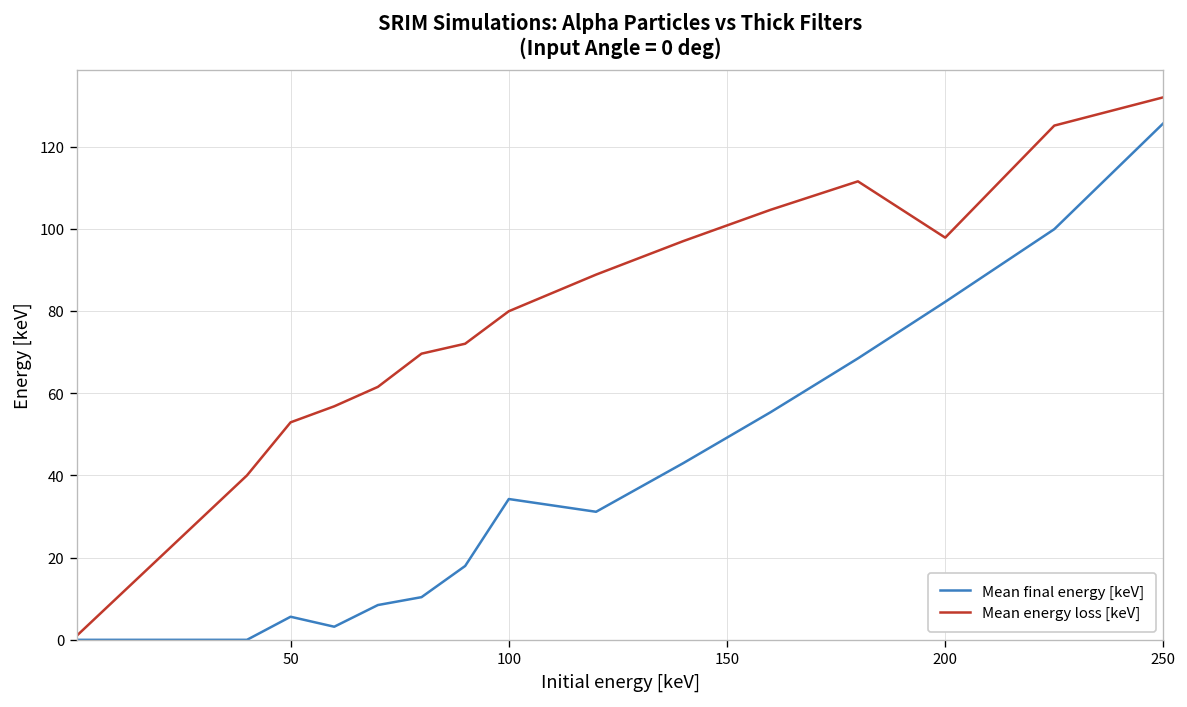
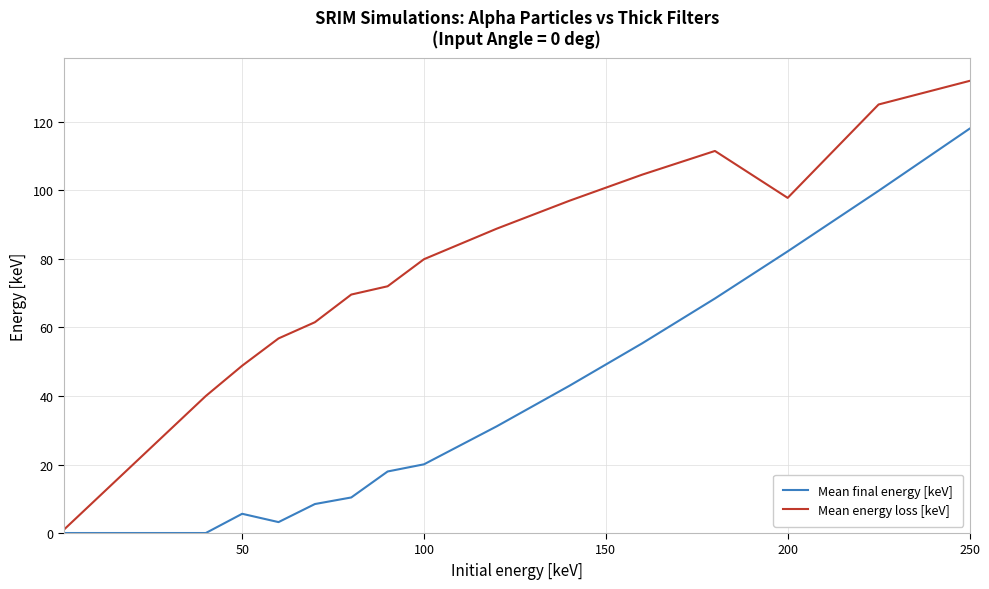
  {
    "Mean final energy [keV]": {
      "50": 6,
-     "100": 34,
+     "100": 20,
      "200": 82,
-     "250": 126
+     "250": 118
    },
    "Mean energy loss [keV]": {
-     "50": 53,
+     "50": 49,
      "100": 80,
      "200": 98,
      "250": 132
    }
  }
